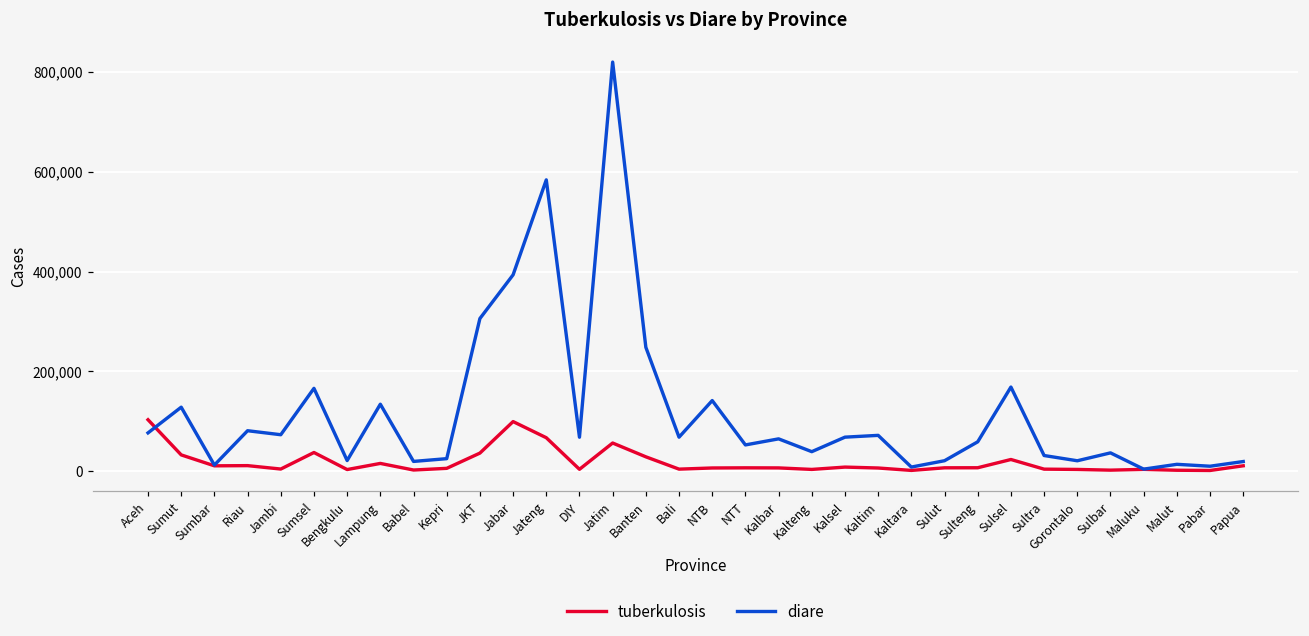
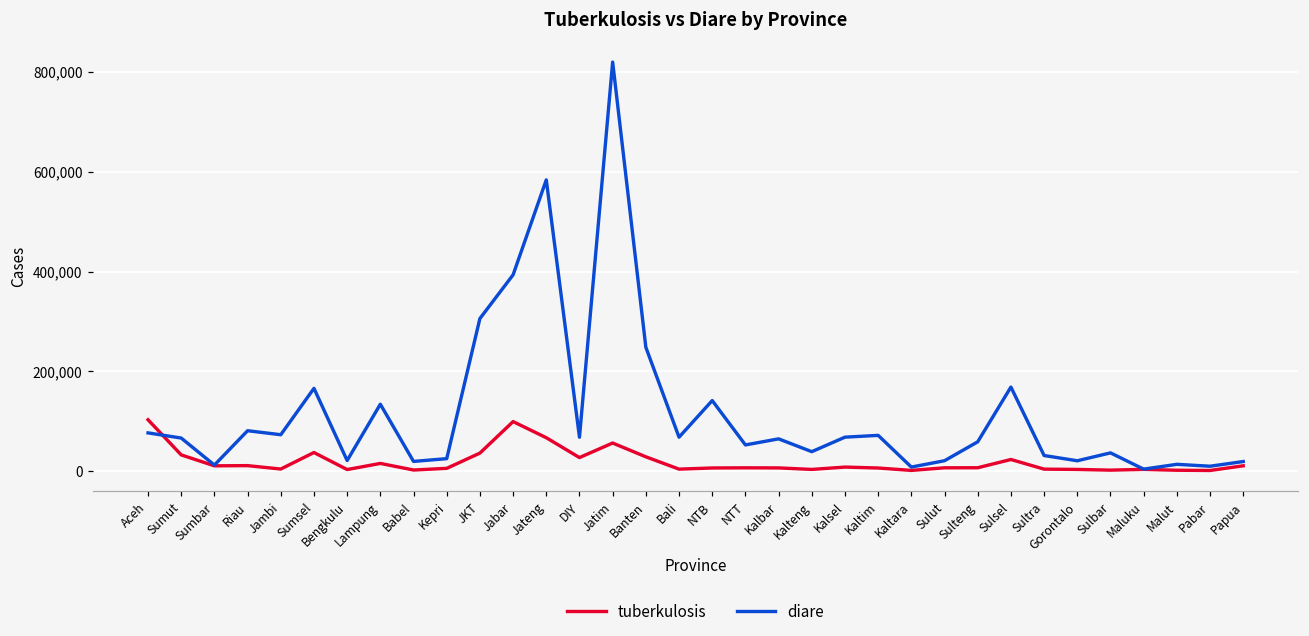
  {
    "tuberkulosis": {
      "Aceh": "100,000",
      "Sumut": "30,000",
      "Riau": "10,000",
      "Jambi": "0",
      "Sumsel": "40,000",
      "Bengkulu": "0",
      "Lampung": "20,000",
      "Babel": "0",
      "Kepri": "10,000",
      "JKT": "40,000",
      "Jabar": "100,000",
      "Jateng": "70,000",
-     "DIY": "0",
+     "DIY": "30,000",
      "Jatim": "60,000",
      "Banten": "30,000",
      "Bali": "0",
      "NTB": "10,000",
      "NTT": "10,000",
      "Kalbar": "10,000",
      "Kalteng": "0",
      "Kalsel": "10,000",
      "Kaltim": "10,000",
      "Kaltara": "0",
      "Sulut": "10,000",
      "Sulteng": "10,000",
      "Sulsel": "20,000",
      "Sultra": "0",
      "Gorontalo": "0",
      "Sulbar": "0",
      "Malut": "0",
      "Pabar": "0",
      "Papua": "10,000"
    },
    "diare": {
      "Aceh": "80,000",
-     "Sumut": "130,000",
+     "Sumut": "70,000",
      "Riau": "80,000",
      "Jambi": "70,000",
      "Sumsel": "170,000",
      "Bengkulu": "20,000",
      "Lampung": "130,000",
      "Babel": "20,000",
      "Kepri": "30,000",
      "JKT": "310,000",
      "Jabar": "390,000",
      "Jateng": "580,000",
      "DIY": "70,000",
      "Jatim": "820,000",
      "Banten": "250,000",
      "Bali": "70,000",
      "NTB": "140,000",
      "NTT": "50,000",
      "Kalbar": "60,000",
      "Kalteng": "40,000",
      "Kalsel": "70,000",
      "Kaltim": "70,000",
      "Kaltara": "10,000",
      "Sulut": "20,000",
      "Sulteng": "60,000",
      "Sulsel": "170,000",
      "Sultra": "30,000",
      "Gorontalo": "20,000",
      "Sulbar": "40,000",
      "Malut": "10,000",
      "Pabar": "10,000",
      "Papua": "20,000"
    }
  }
